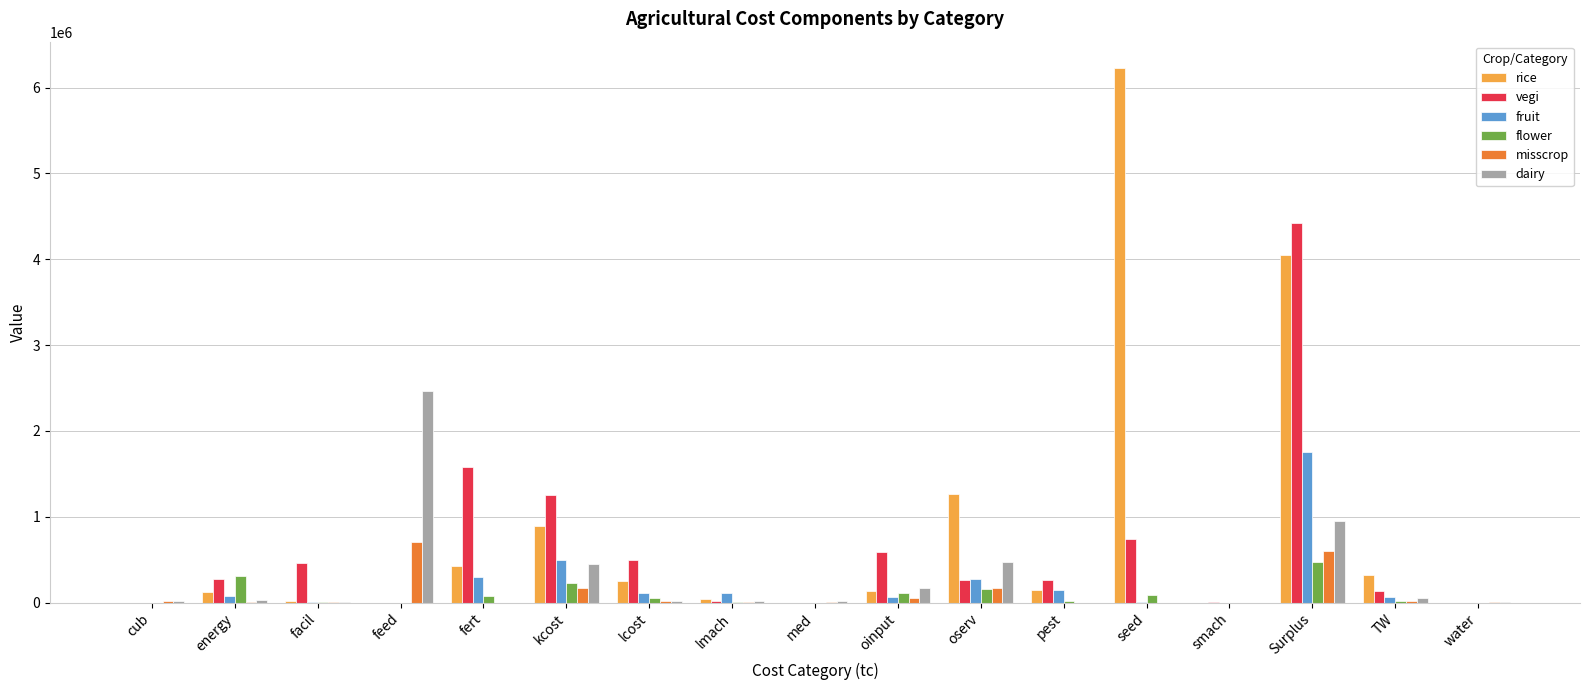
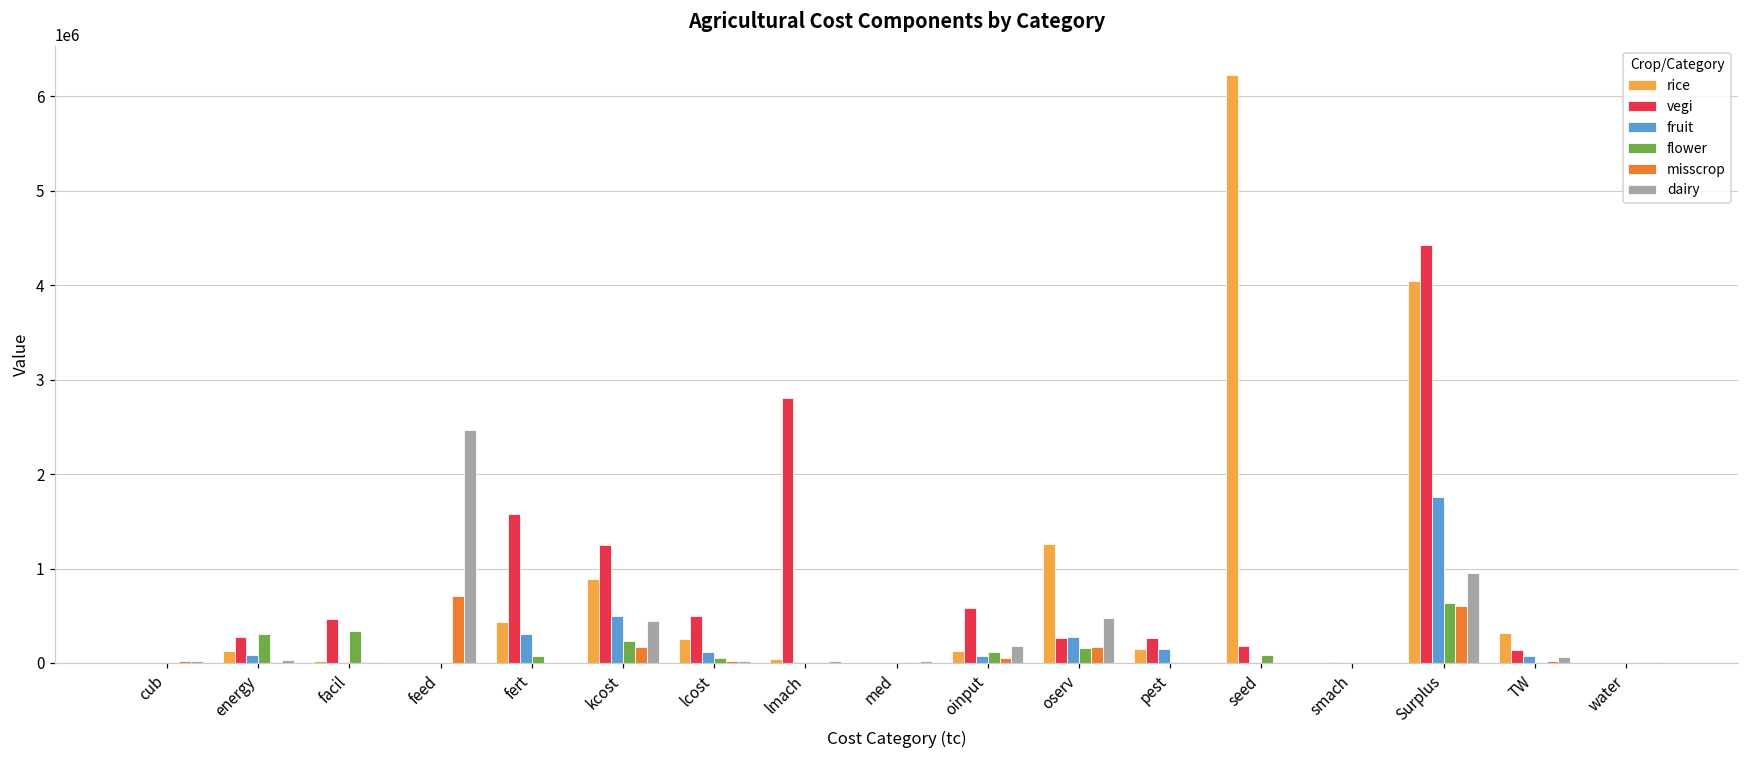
  {
    "vegi": {
      "cub": 0,
      "energy": 300000,
      "facil": 500000,
      "feed": 0,
      "fert": 1600000,
      "kcost": 1200000,
      "lcost": 500000,
-     "lmach": 0,
+     "lmach": 2800000,
      "med": 0,
      "oinput": 600000,
      "oserv": 300000,
      "pest": 300000,
-     "seed": 700000,
+     "seed": 200000,
      "Surplus": 4400000,
      "TW": 100000
    },
    "fruit": {
      "cub": 0,
      "energy": 100000,
      "feed": 0,
      "fert": 300000,
      "kcost": 500000,
      "lcost": 100000,
-     "lmach": 100000,
+     "lmach": 0,
      "med": 0,
      "oinput": 100000,
      "oserv": 300000,
      "pest": 100000,
      "Surplus": 1800000,
      "TW": 100000
    },
    "flower": {
      "cub": 0,
      "energy": 300000,
-     "facil": 0,
+     "facil": 300000,
      "feed": 0,
      "fert": 100000,
      "kcost": 200000,
      "lcost": 100000,
      "med": 0,
      "oinput": 100000,
      "oserv": 200000,
      "seed": 100000,
-     "Surplus": 500000
+     "Surplus": 600000
    },
    "dairy": {
      "feed": 2500000,
      "fert": 0,
      "kcost": 400000,
      "oinput": 200000,
      "oserv": 500000,
      "pest": 0,
      "seed": 0,
      "Surplus": 1000000,
      "TW": 100000
    }
  }
